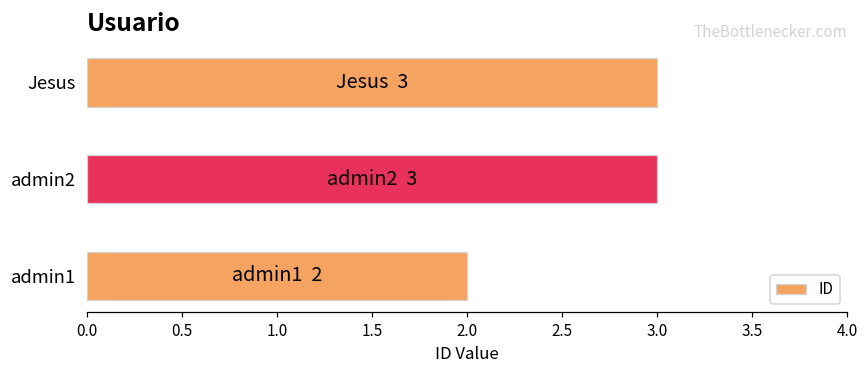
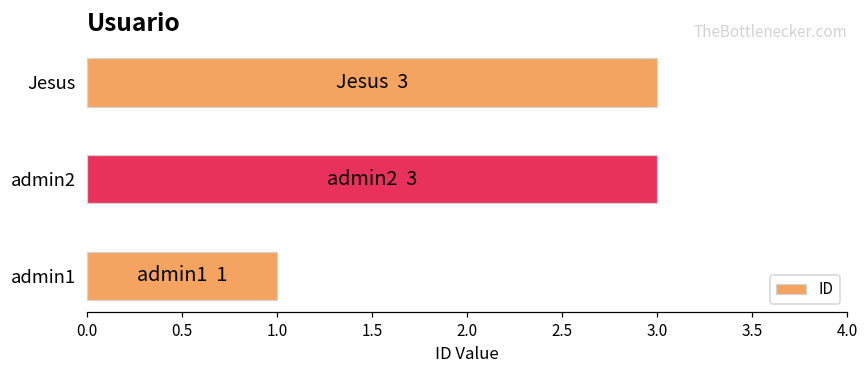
  {
    "Jesus": 3,
    "admin2": 3,
-   "admin1": 2
+   "admin1": 1
  }
